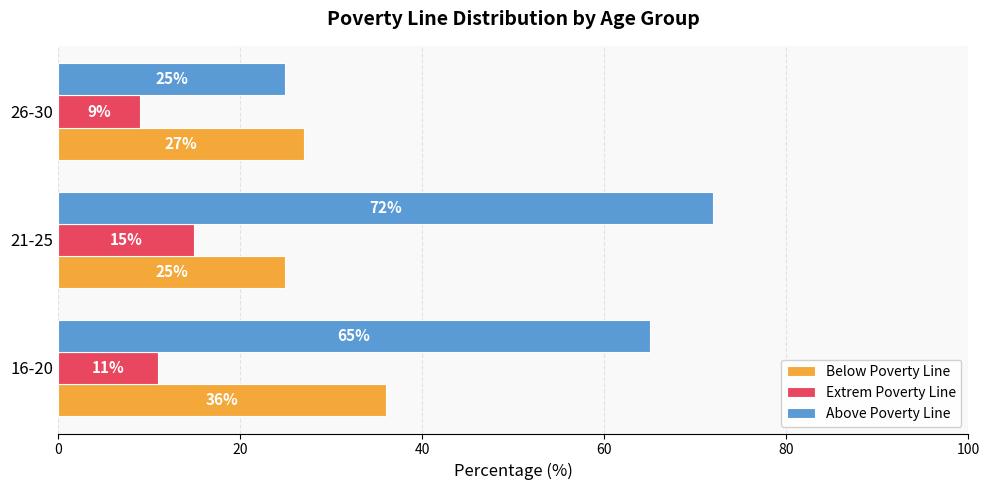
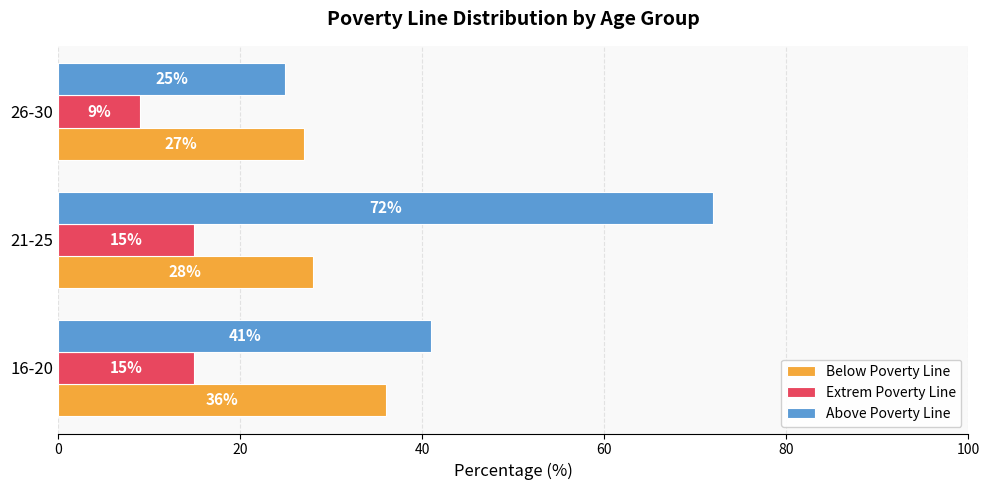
  {
    "Below Poverty Line": {
      "26-30": "27%",
-     "21-25": "25%",
+     "21-25": "28%",
      "16-20": "36%"
    },
    "Extrem Poverty Line": {
      "26-30": "9%",
      "21-25": "15%",
-     "16-20": "11%"
+     "16-20": "15%"
    },
    "Above Poverty Line": {
      "26-30": "25%",
      "21-25": "72%",
-     "16-20": "65%"
+     "16-20": "41%"
    }
  }
